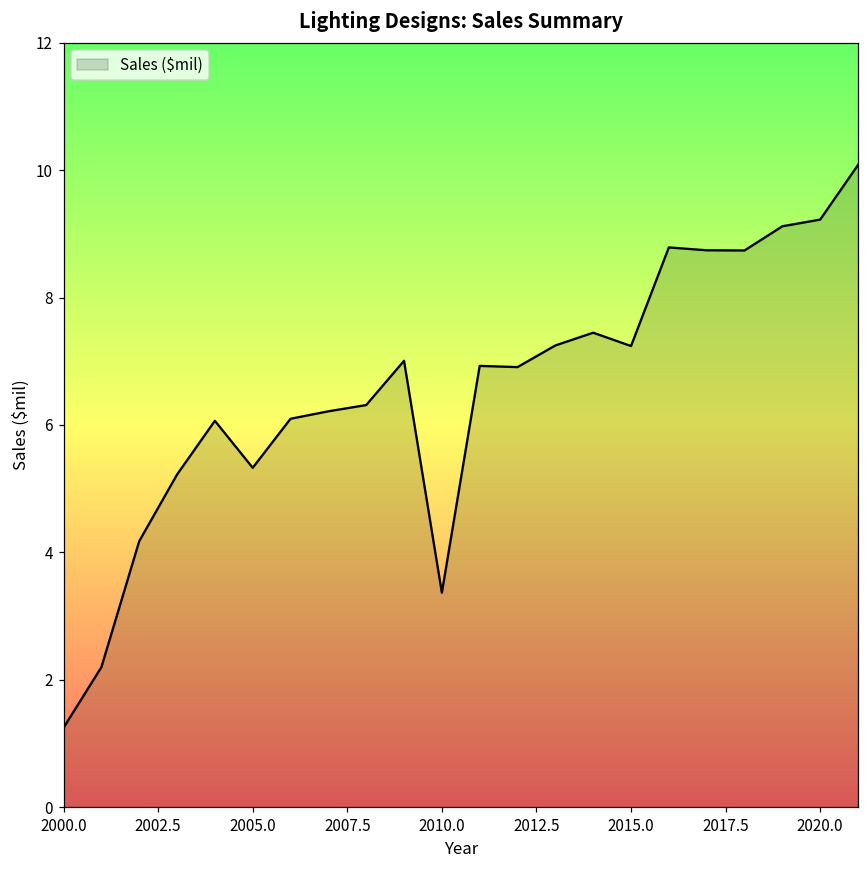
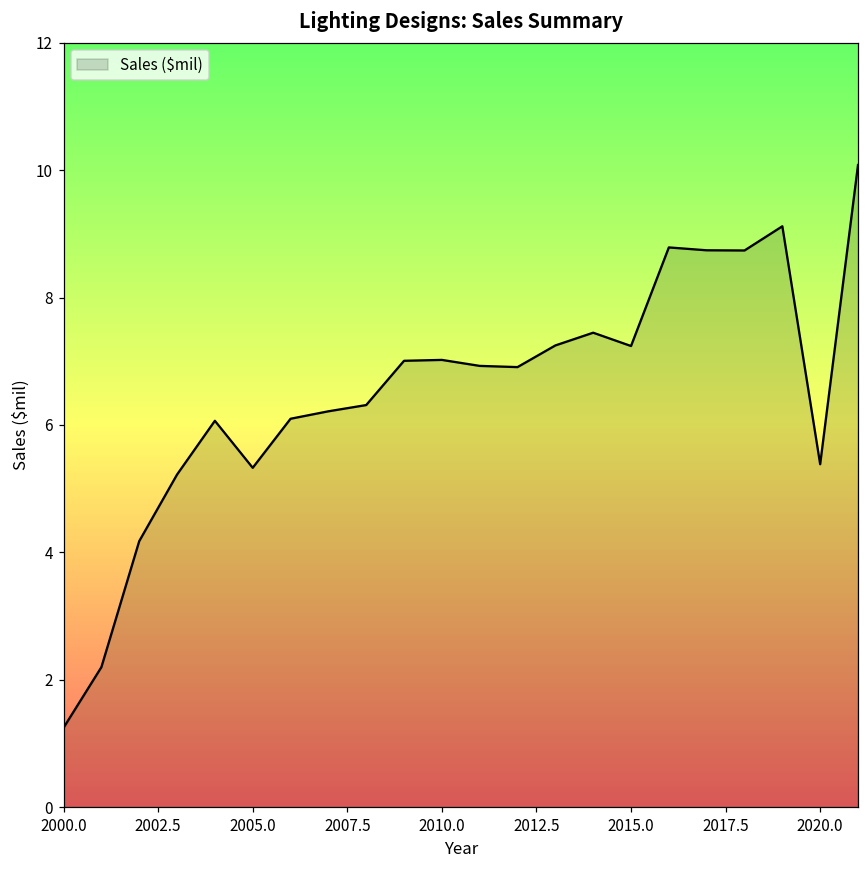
  {
    "2000.0": 1.2,
    "2005.0": 5.3,
-   "2010.0": 3.4,
+   "2010.0": 7.0,
    "2015.0": 7.2,
-   "2020.0": 9.2
+   "2020.0": 5.4
  }
